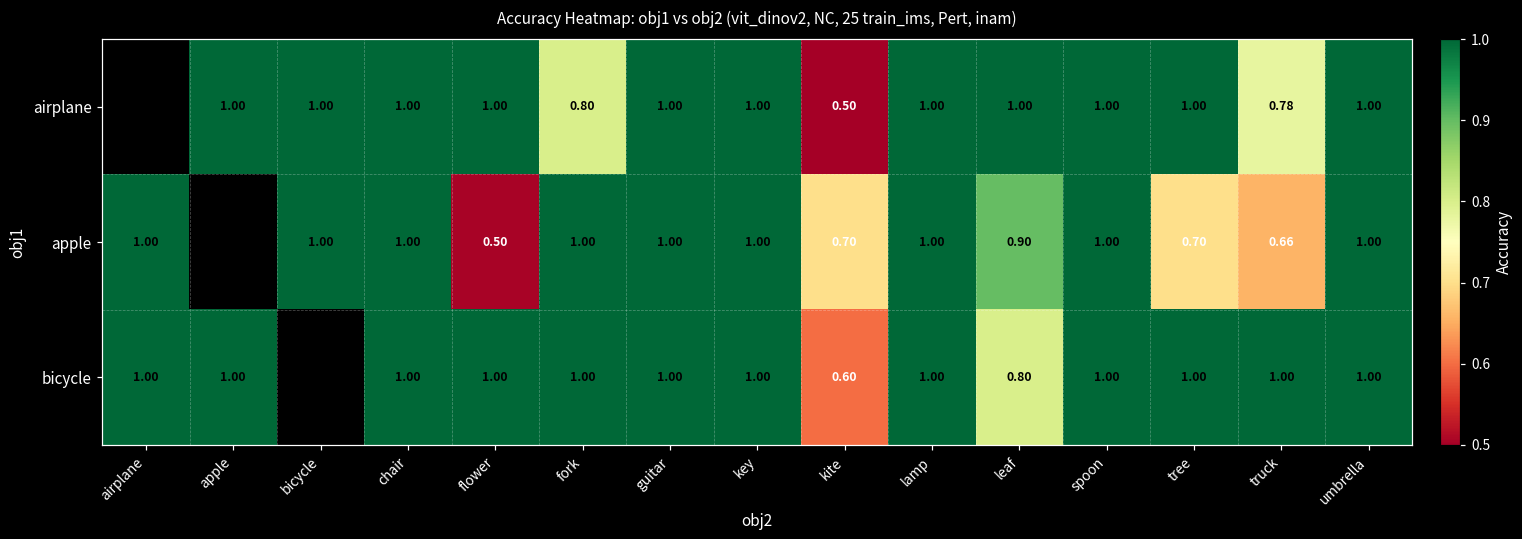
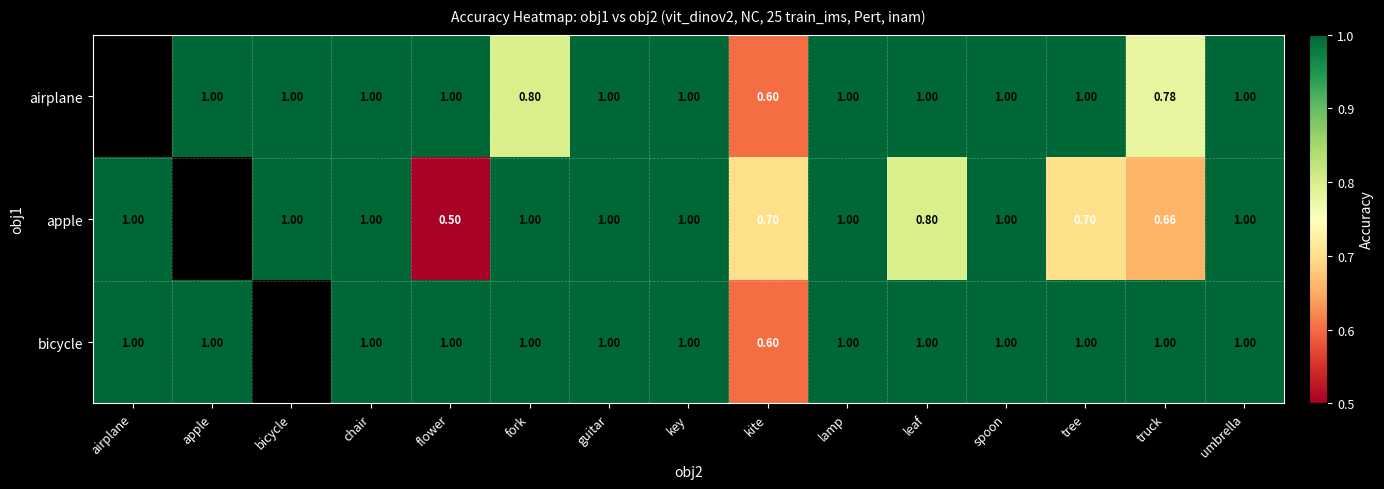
  {
    "airplane": {
      "apple": 1.00,
      "bicycle": 1.00,
      "chair": 1.00,
      "flower": 1.00,
      "fork": 0.80,
      "guitar": 1.00,
      "key": 1.00,
-     "kite": 0.50,
+     "kite": 0.60,
      "lamp": 1.00,
      "leaf": 1.00,
      "spoon": 1.00,
      "tree": 1.00,
      "truck": 0.78,
      "umbrella": 1.00
    },
    "apple": {
      "airplane": 1.00,
      "bicycle": 1.00,
      "chair": 1.00,
      "flower": 0.50,
      "fork": 1.00,
      "guitar": 1.00,
      "key": 1.00,
      "kite": 0.70,
      "lamp": 1.00,
-     "leaf": 0.90,
+     "leaf": 0.80,
      "spoon": 1.00,
      "tree": 0.70,
      "truck": 0.66,
      "umbrella": 1.00
    },
    "bicycle": {
      "airplane": 1.00,
      "apple": 1.00,
      "chair": 1.00,
      "flower": 1.00,
      "fork": 1.00,
      "guitar": 1.00,
      "key": 1.00,
      "kite": 0.60,
      "lamp": 1.00,
-     "leaf": 0.80,
+     "leaf": 1.00,
      "spoon": 1.00,
      "tree": 1.00,
      "truck": 1.00,
      "umbrella": 1.00
    }
  }
